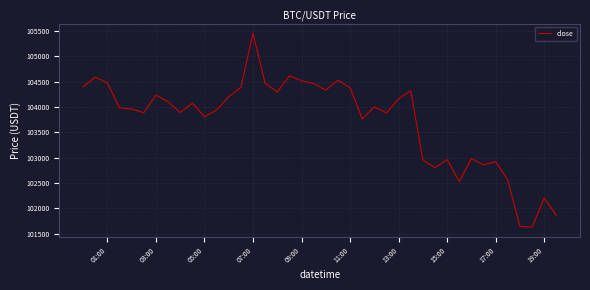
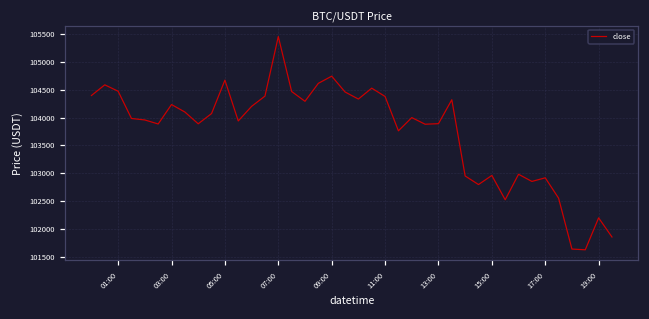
  {
    "01:00": 104500,
    "03:00": 104200,
-   "05:00": 103800,
+   "05:00": 104700,
    "07:00": 105500,
-   "09:00": 104500,
+   "09:00": 104700,
    "11:00": 104400,
-   "13:00": 104200,
+   "13:00": 103900,
    "15:00": 103000,
    "17:00": 102900,
    "19:00": 102200
  }
